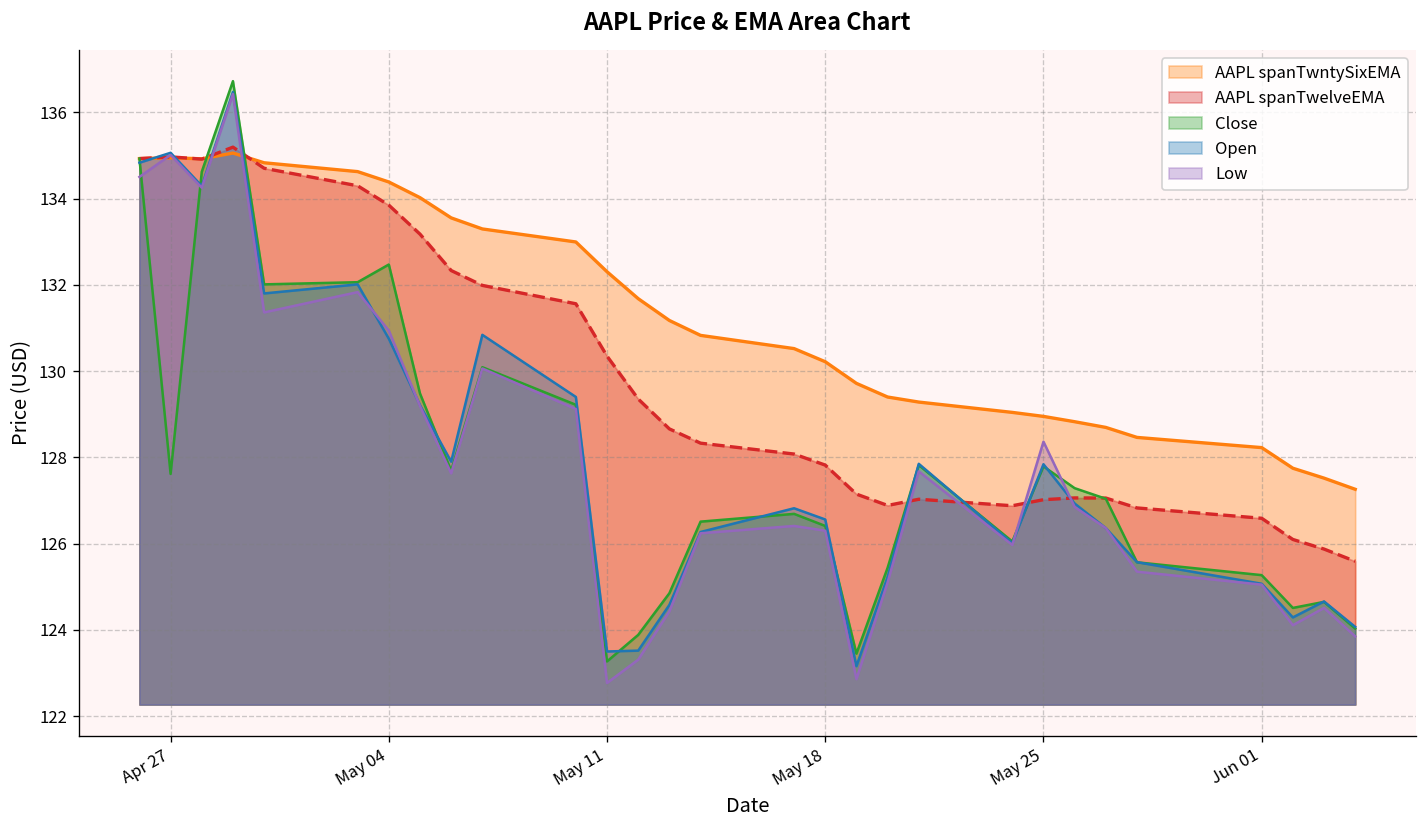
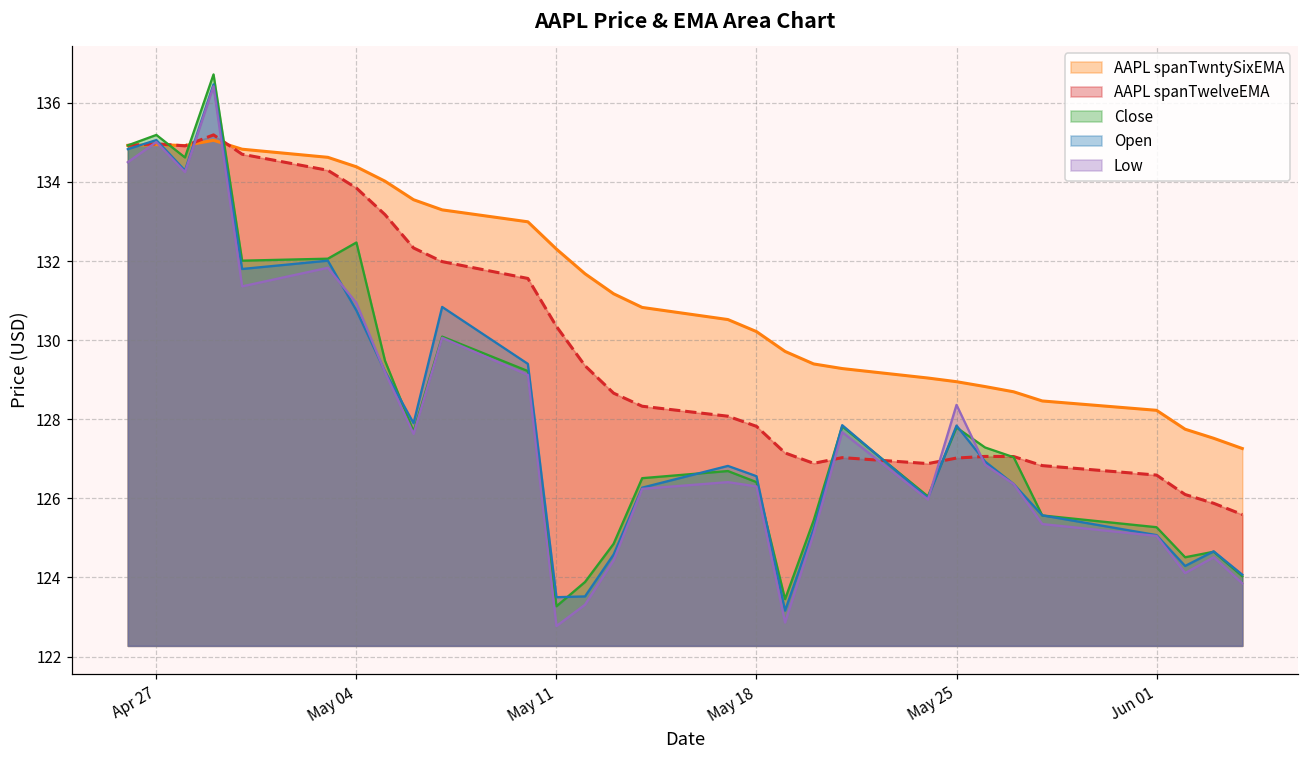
  {
    "Close": {
-     "Apr 27": 127.6,
+     "Apr 27": 135.2,
      "May 04": 132.5,
      "May 11": 123.3,
      "May 18": 126.4,
      "Jun 01": 125.3
    },
    "Open": {
      "May 04": 130.8,
      "May 11": 123.5,
      "May 18": 126.6
    },
    "Low": {
      "May 04": 130.9,
      "May 11": 122.8,
      "May 18": 126.3,
      "May 25": 128.4
    }
  }
